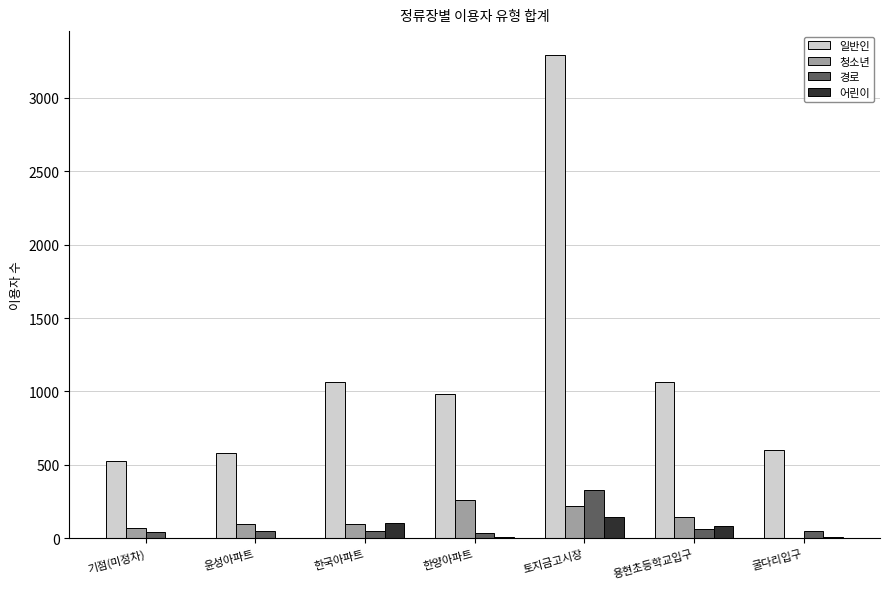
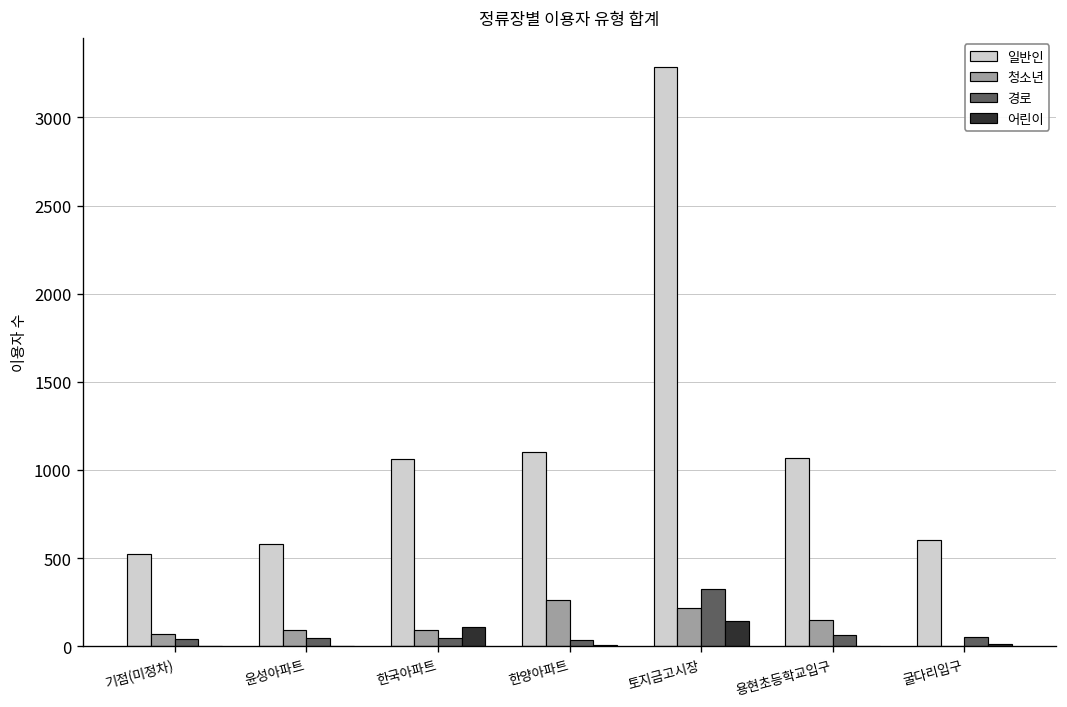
  {
    "일반인": {
      "기점(미정차)": 530,
      "윤성아파트": 580,
      "한국아파트": 1070,
-     "한양아파트": 990,
+     "한양아파트": 1100,
      "토지금고시장": 3290,
      "용현초등학교입구": 1070,
      "굴다리입구": 600
    },
    "청소년": {
      "기점(미정차)": 70,
      "윤성아파트": 100,
      "한국아파트": 100,
      "한양아파트": 260,
      "토지금고시장": 220,
      "용현초등학교입구": 150,
      "굴다리입구": 0
    },
    "경로": {
      "기점(미정차)": 40,
      "윤성아파트": 50,
      "한국아파트": 50,
      "한양아파트": 30,
      "토지금고시장": 330,
      "용현초등학교입구": 60,
      "굴다리입구": 50
    },
    "어린이": {
      "한국아파트": 110,
      "토지금고시장": 150,
-     "용현초등학교입구": 80
+     "용현초등학교입구": 0
    }
  }
